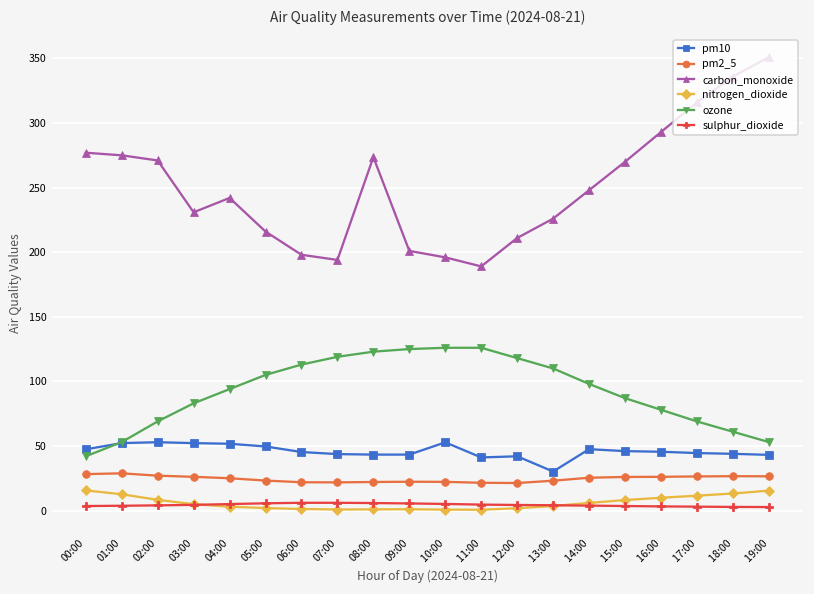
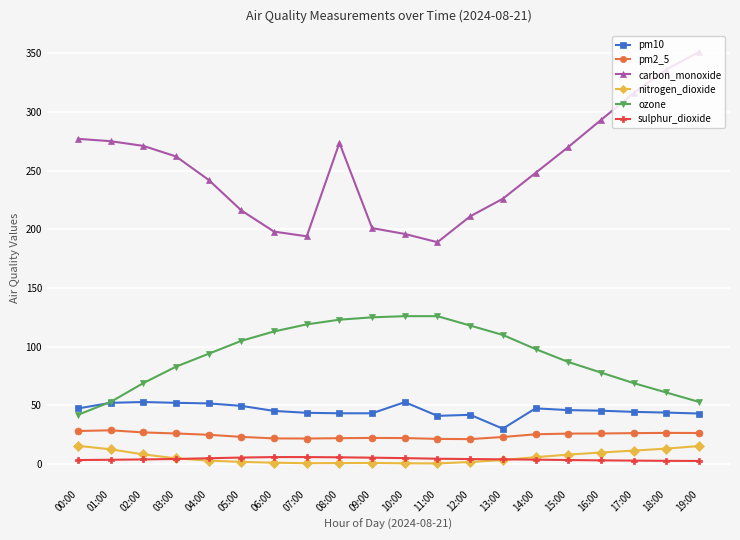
  {
    "pm10": {
      "00:00": 47,
      "02:00": 53,
      "03:00": 52,
      "04:00": 52,
      "05:00": 50,
      "06:00": 45,
      "07:00": 44,
      "08:00": 43,
      "09:00": 43,
      "10:00": 53,
      "11:00": 41,
      "12:00": 42,
      "13:00": 30,
      "14:00": 48,
      "15:00": 46,
      "16:00": 46,
      "17:00": 45,
      "18:00": 44,
      "19:00": 43
    },
    "carbon_monoxide": {
      "00:00": 277,
      "01:00": 275,
      "02:00": 271,
-     "03:00": 231,
+     "03:00": 262,
      "04:00": 242,
      "05:00": 216,
      "06:00": 198,
      "07:00": 194,
      "08:00": 274,
      "09:00": 201,
      "10:00": 196,
      "11:00": 189,
      "12:00": 211,
      "13:00": 226,
      "14:00": 248,
      "15:00": 270,
      "16:00": 293
    },
    "nitrogen_dioxide": {
      "00:00": 16,
      "01:00": 13,
      "02:00": 8,
      "05:00": 2,
      "06:00": 1,
      "07:00": 1,
      "08:00": 1,
      "09:00": 1,
      "10:00": 1,
      "11:00": 1,
      "12:00": 2,
      "15:00": 8,
      "16:00": 10,
      "17:00": 12,
      "18:00": 13,
      "19:00": 15
    },
    "ozone": {
      "00:00": 42,
      "02:00": 69,
      "03:00": 83,
      "04:00": 94,
      "05:00": 105,
      "06:00": 113,
      "07:00": 119,
      "08:00": 123,
      "09:00": 125,
      "10:00": 126,
      "11:00": 126,
      "12:00": 118,
      "13:00": 110,
      "14:00": 98,
      "15:00": 87,
      "16:00": 78,
      "17:00": 69,
      "18:00": 61,
      "19:00": 53
    }
  }
